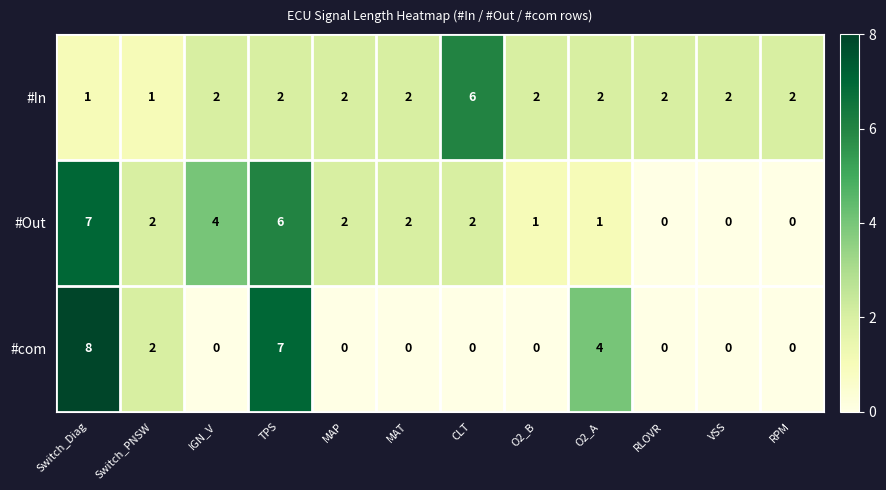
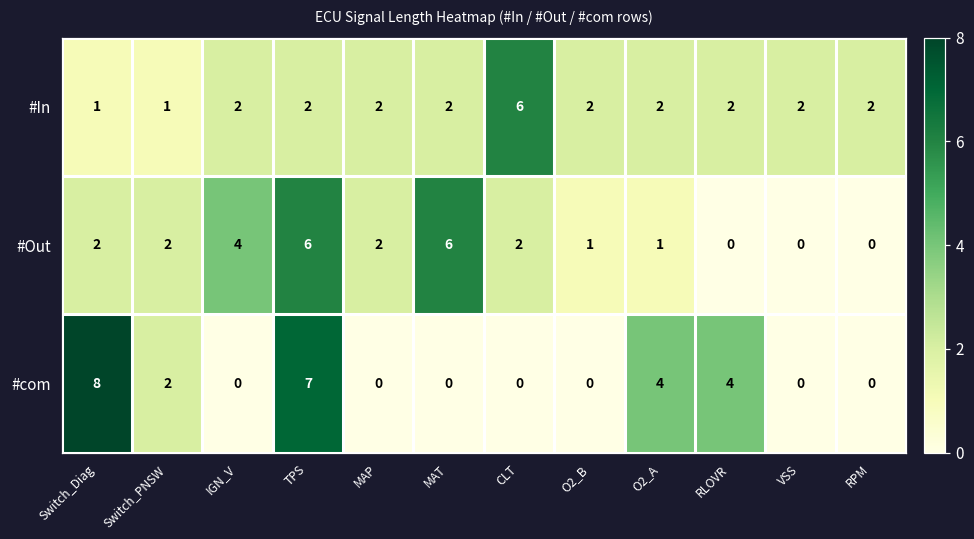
  {
    "#In": {
      "Switch_Diag": 1,
      "Switch_PNSW": 1,
      "IGN_V": 2,
      "TPS": 2,
      "MAP": 2,
      "MAT": 2,
      "CLT": 6,
      "O2_B": 2,
      "O2_A": 2,
      "RLOVR": 2,
      "VSS": 2,
      "RPM": 2
    },
    "#Out": {
-     "Switch_Diag": 7,
+     "Switch_Diag": 2,
      "Switch_PNSW": 2,
      "IGN_V": 4,
      "TPS": 6,
      "MAP": 2,
-     "MAT": 2,
+     "MAT": 6,
      "CLT": 2,
      "O2_B": 1,
      "O2_A": 1,
      "RLOVR": 0,
      "VSS": 0,
      "RPM": 0
    },
    "#com": {
      "Switch_Diag": 8,
      "Switch_PNSW": 2,
      "IGN_V": 0,
      "TPS": 7,
      "MAP": 0,
      "MAT": 0,
      "CLT": 0,
      "O2_B": 0,
      "O2_A": 4,
-     "RLOVR": 0,
+     "RLOVR": 4,
      "VSS": 0,
      "RPM": 0
    }
  }
